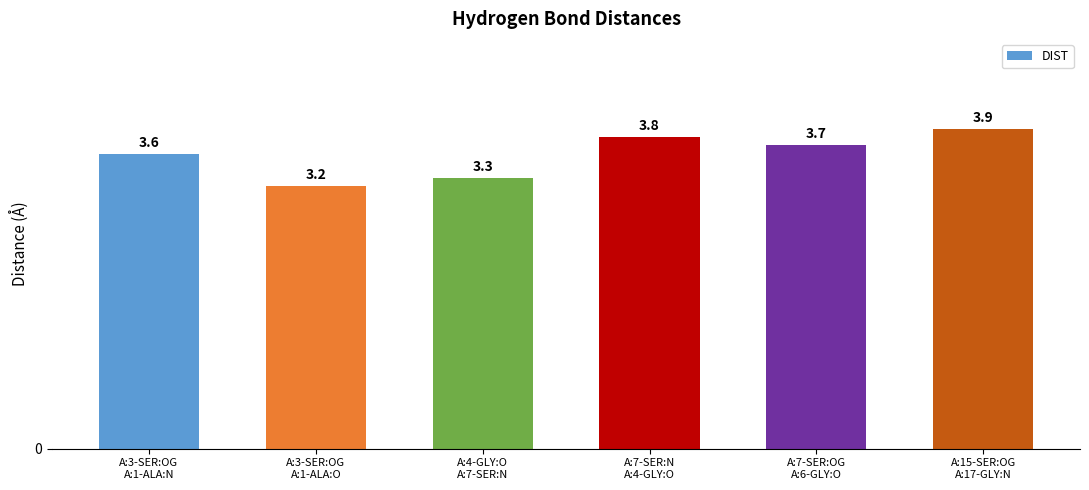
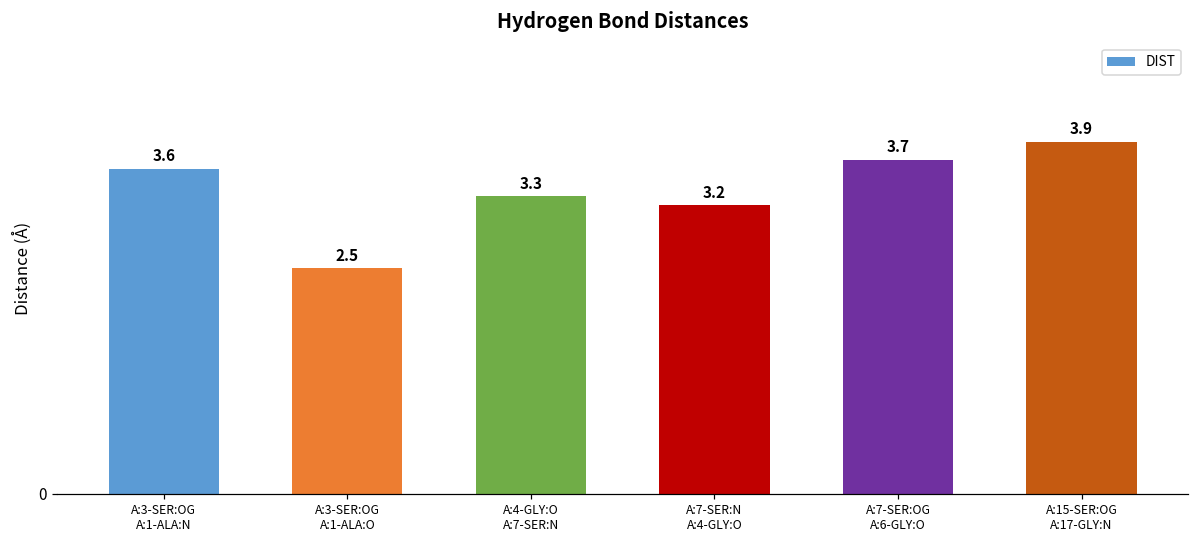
  {
    "A:3-SER:OG A:1-ALA:N": 3.6,
-   "A:3-SER:OG A:1-ALA:O": 3.2,
+   "A:3-SER:OG A:1-ALA:O": 2.5,
    "A:4-GLY:O A:7-SER:N": 3.3,
-   "A:7-SER:N A:4-GLY:O": 3.8,
+   "A:7-SER:N A:4-GLY:O": 3.2,
    "A:7-SER:OG A:6-GLY:O": 3.7,
    "A:15-SER:OG A:17-GLY:N": 3.9
  }
